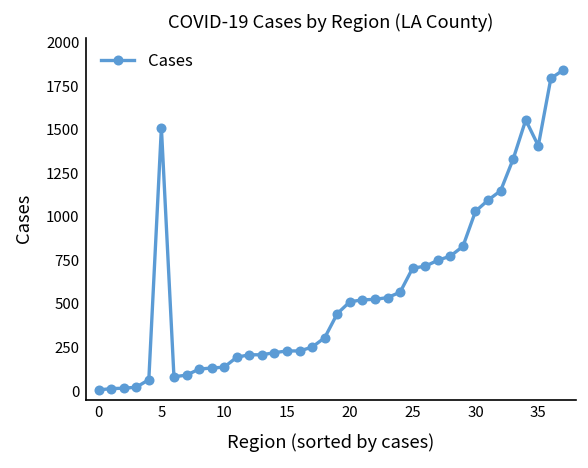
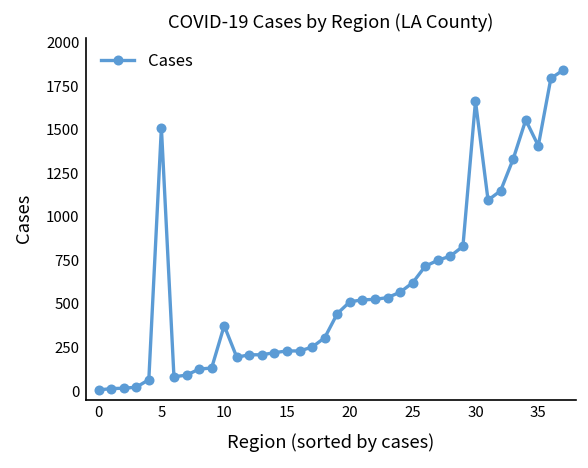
  {
    "0": 10,
    "5": 1510,
-   "10": 140,
+   "10": 380,
    "15": 230,
    "20": 510,
-   "25": 710,
-   "30": 1030,
+   "25": 620,
+   "30": 1660,
    "35": 1410
  }
